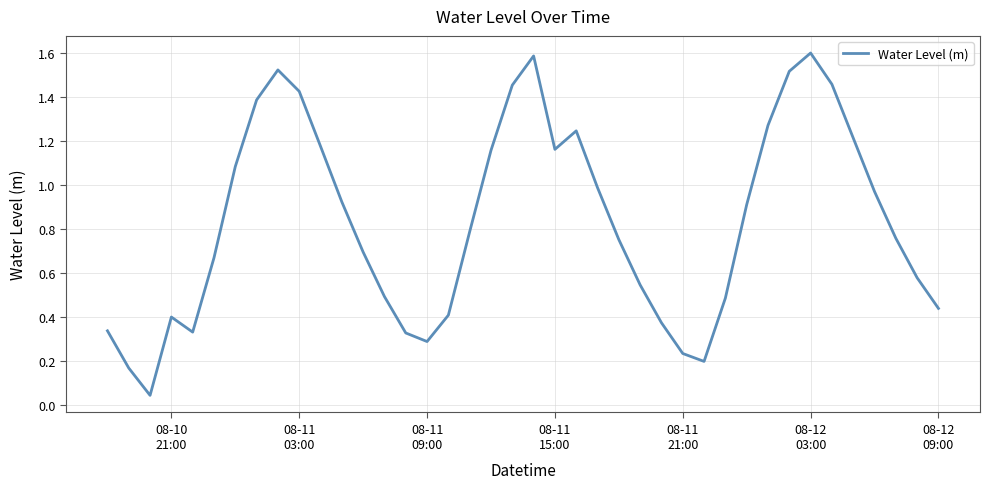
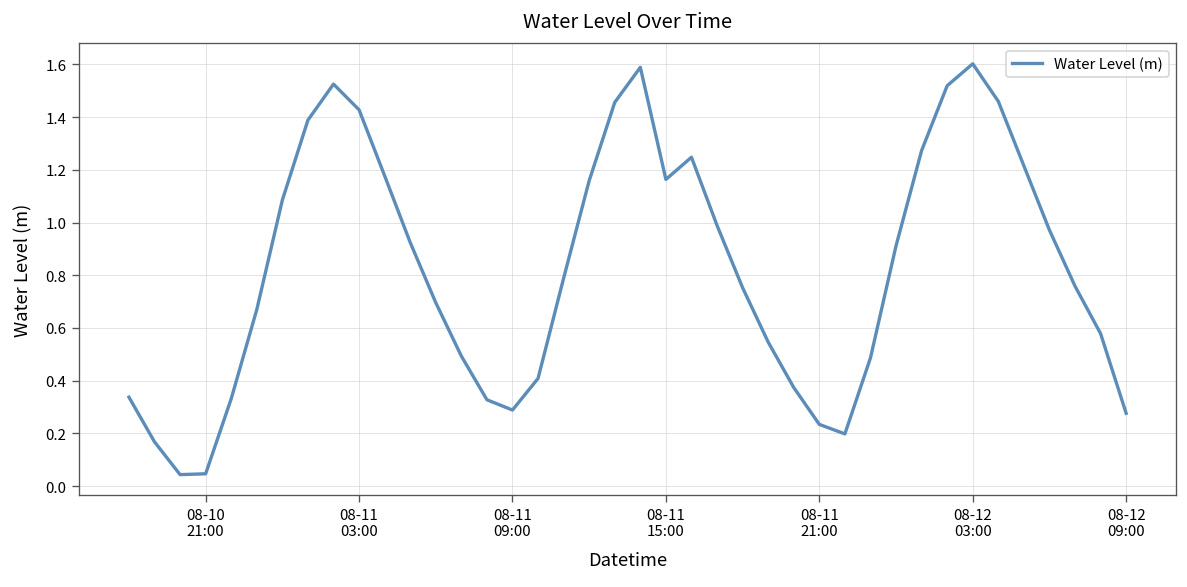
  {
-   "08-10 21:00": 0.40,
+   "08-10 21:00": 0.05,
    "08-11 03:00": 1.43,
    "08-11 09:00": 0.29,
    "08-11 15:00": 1.16,
    "08-11 21:00": 0.23,
    "08-12 03:00": 1.60,
-   "08-12 09:00": 0.44
+   "08-12 09:00": 0.28
  }
